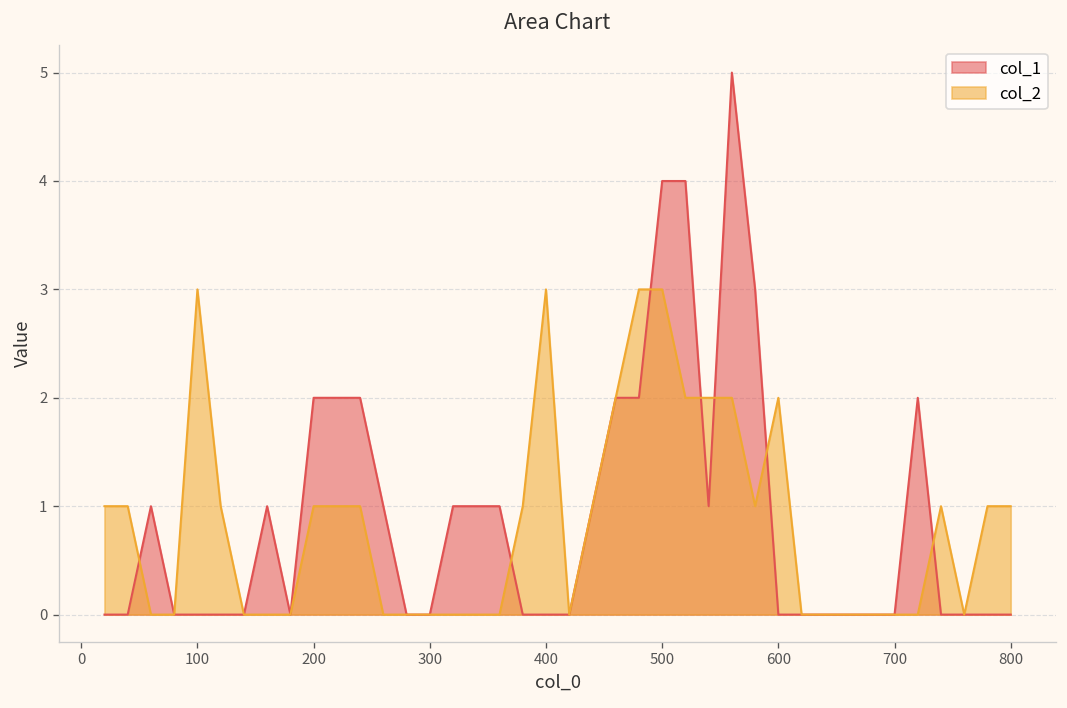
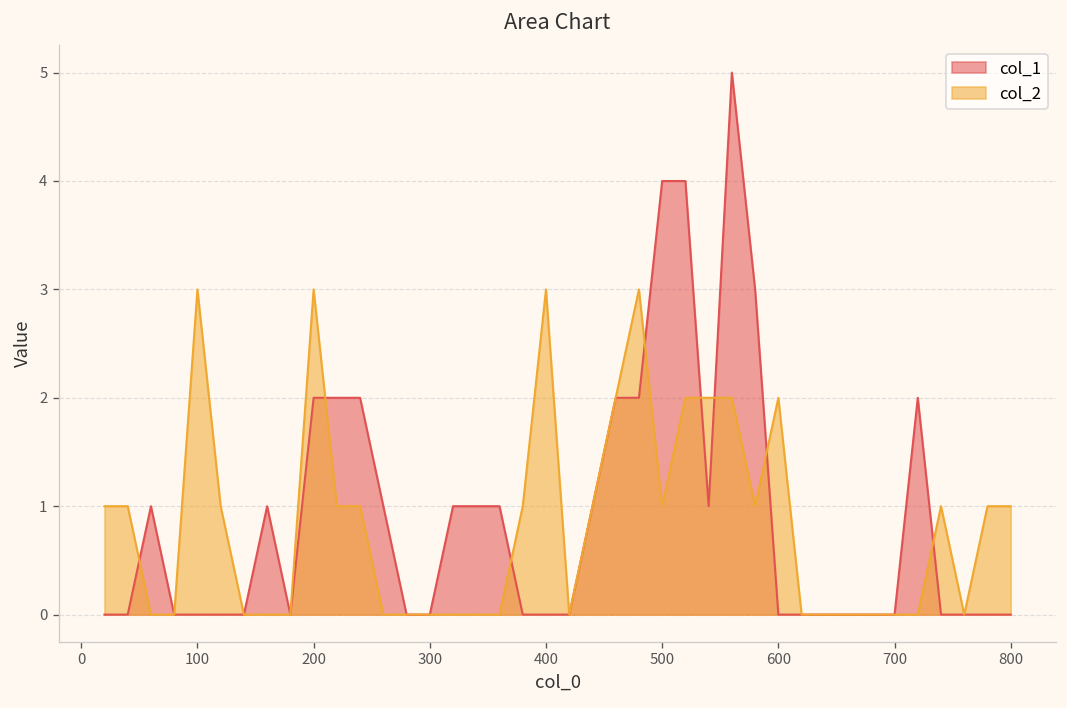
  {
    "col_1": {
      "100": 0,
      "200": 2,
      "400": 0,
      "500": 4,
      "600": 0,
      "800": 0
    },
    "col_2": {
      "100": 3,
-     "200": 1,
+     "200": 3,
      "400": 3,
-     "500": 3,
+     "500": 1,
      "600": 2,
      "800": 1
    }
  }
